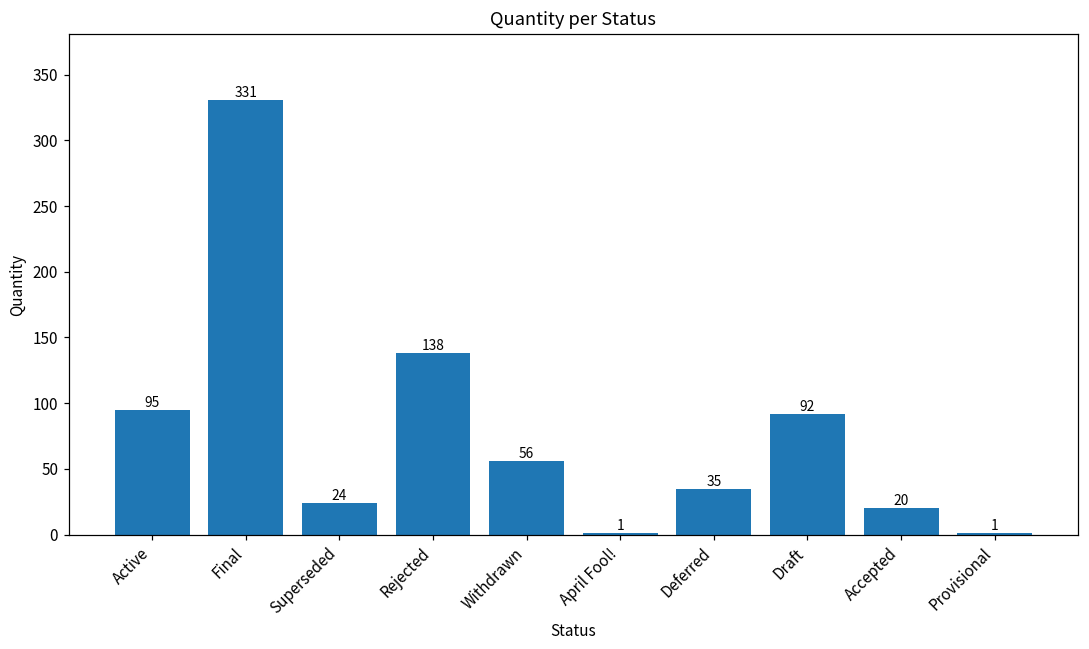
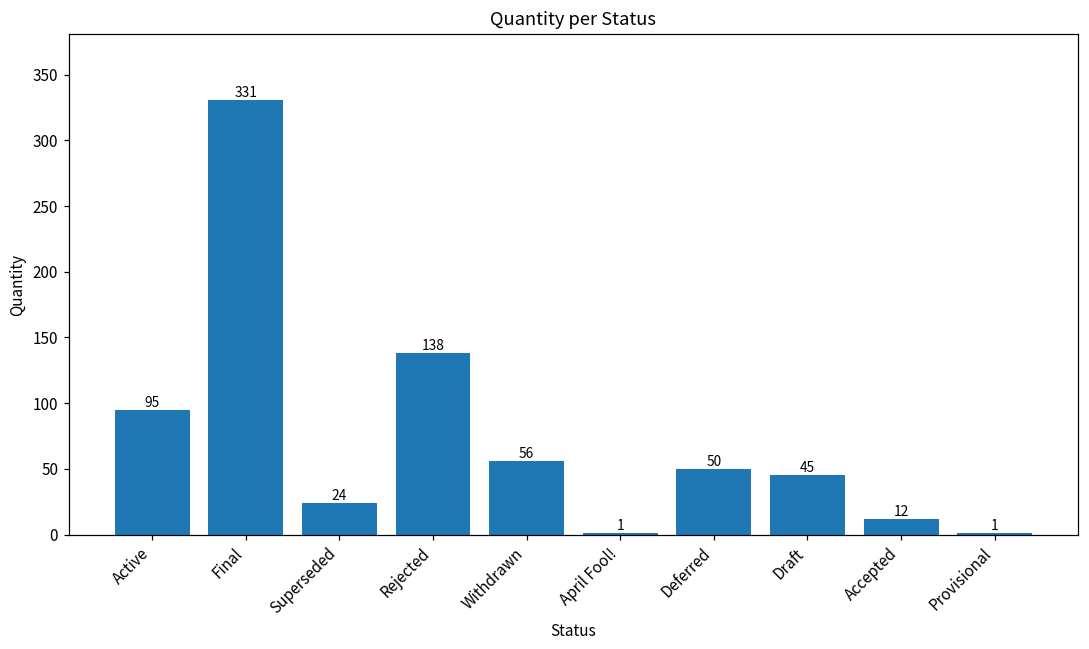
  {
    "Active": 95,
    "Final": 331,
    "Superseded": 24,
    "Rejected": 138,
    "Withdrawn": 56,
    "April Fool!": 1,
-   "Deferred": 35,
-   "Draft": 92,
-   "Accepted": 20,
+   "Deferred": 50,
+   "Draft": 45,
+   "Accepted": 12,
    "Provisional": 1
  }
